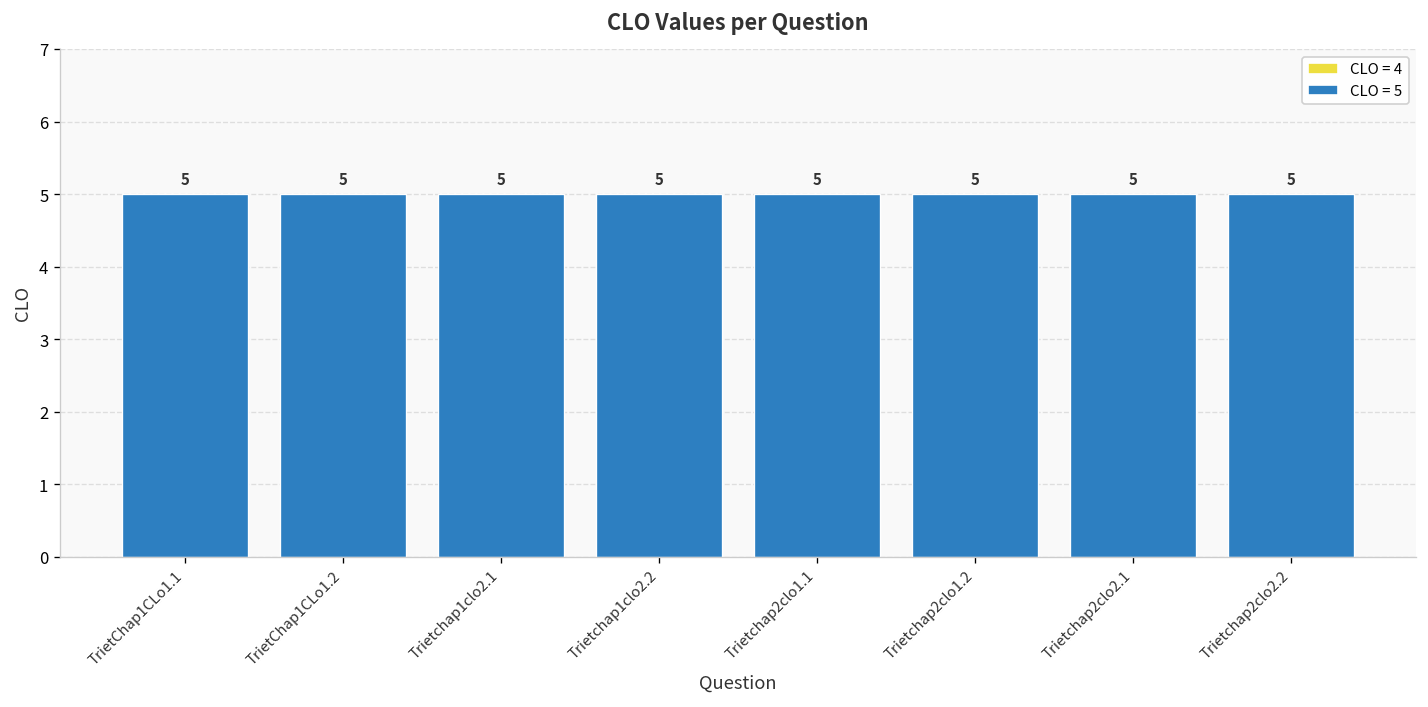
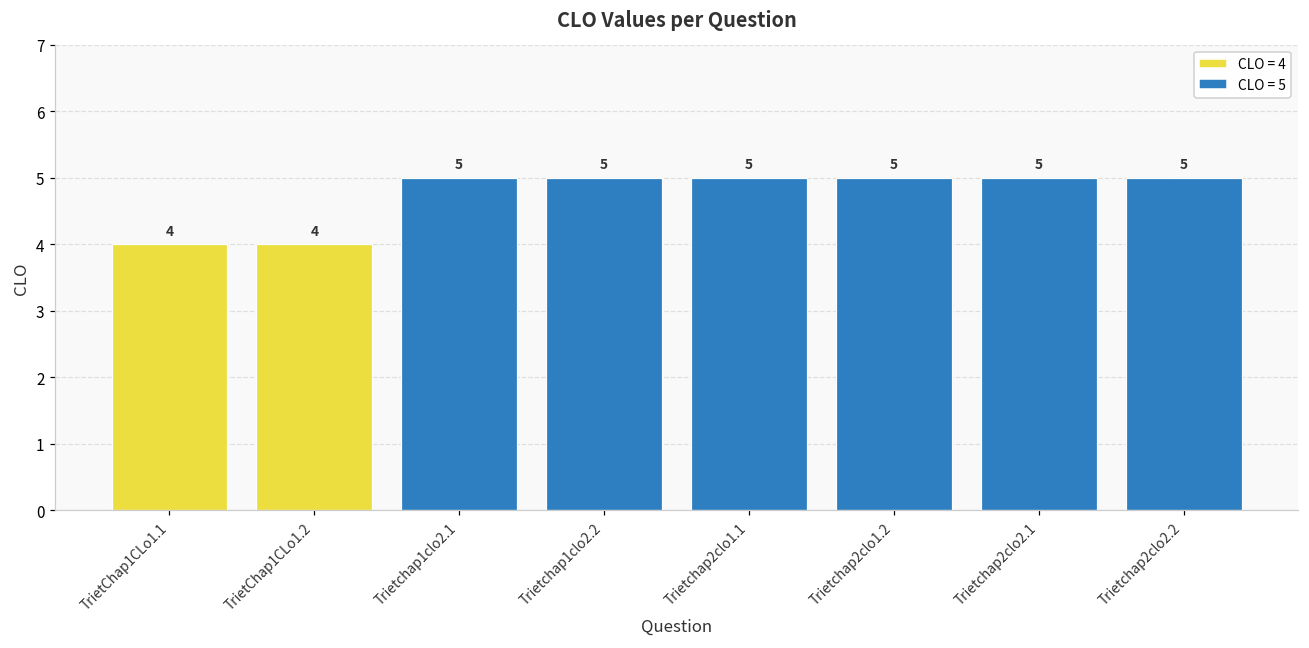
  {
-   "TrietChap1CLo1.1": 5,
-   "TrietChap1CLo1.2": 5,
+   "TrietChap1CLo1.1": 4,
+   "TrietChap1CLo1.2": 4,
    "Trietchap1clo2.1": 5,
    "Trietchap1clo2.2": 5,
    "Trietchap2clo1.1": 5,
    "Trietchap2clo1.2": 5,
    "Trietchap2clo2.1": 5,
    "Trietchap2clo2.2": 5
  }
